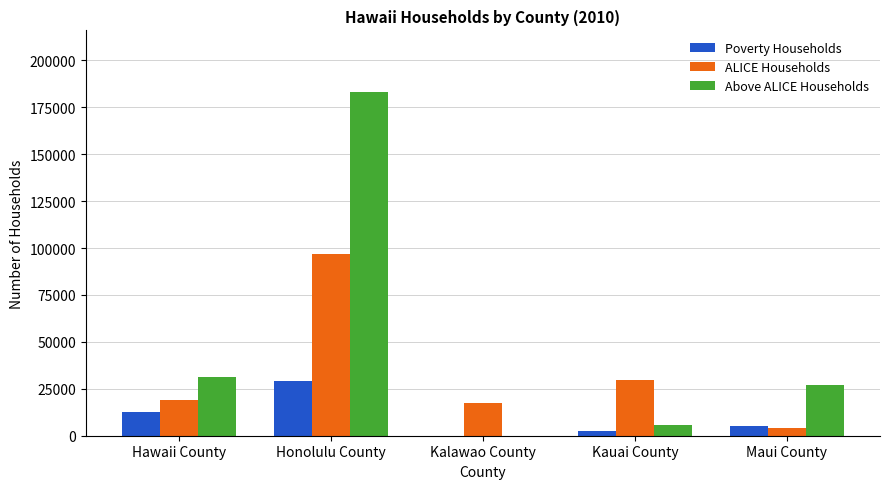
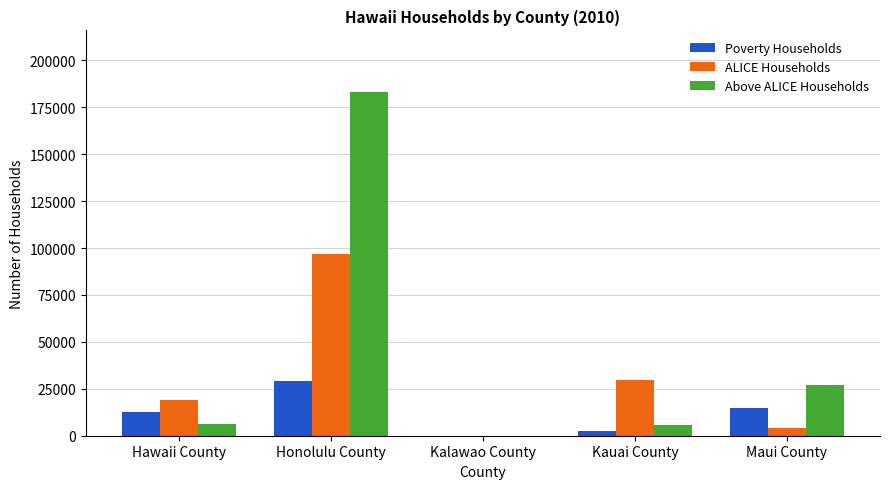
  {
    "Poverty Households": {
      "Hawaii County": 12000,
      "Honolulu County": 29000,
      "Kauai County": 3000,
-     "Maui County": 5000
+     "Maui County": 15000
    },
    "ALICE Households": {
      "Hawaii County": 19000,
      "Honolulu County": 97000,
-     "Kalawao County": 17000,
+     "Kalawao County": 0,
      "Kauai County": 30000,
      "Maui County": 4000
    },
    "Above ALICE Households": {
-     "Hawaii County": 31000,
+     "Hawaii County": 6000,
      "Honolulu County": 183000,
      "Kauai County": 5000,
      "Maui County": 27000
    }
  }
